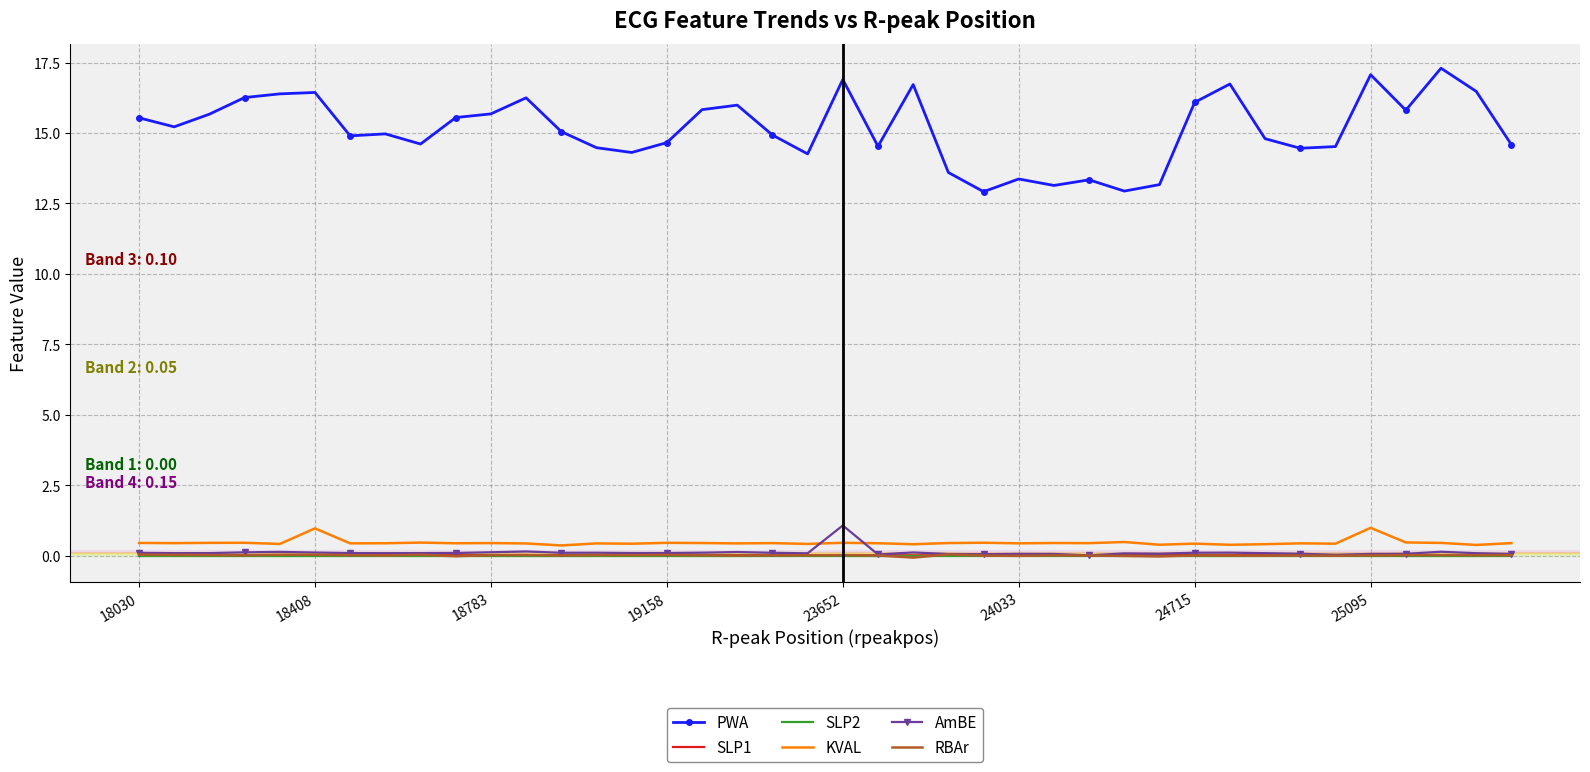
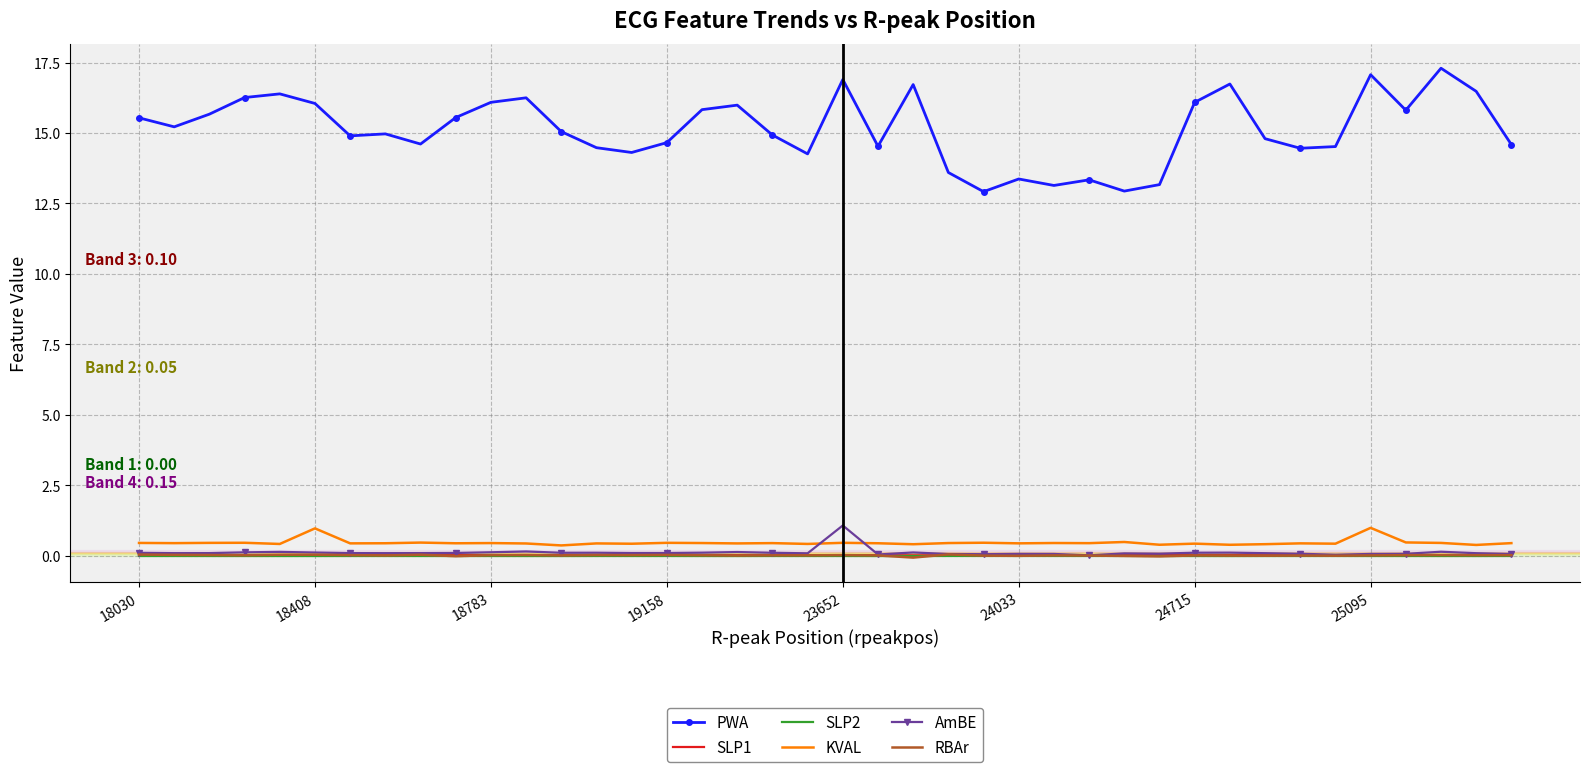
  {
    "PWA": {
      "18030": 15.5,
-     "18408": 16.4,
-     "18783": 15.7,
+     "18408": 16.1,
+     "18783": 16.1,
      "19158": 14.7,
      "23652": 16.9,
      "24033": 13.4,
      "24715": 16.1,
      "25095": 17.1
    },
    "KVAL": {
      "18030": 0.5,
      "18408": 1.0,
      "18783": 0.5,
      "19158": 0.5,
      "23652": 0.5,
      "24033": 0.4,
      "24715": 0.4,
      "25095": 1.0
    },
    "AmBE": {
      "18783": 0.1,
      "23652": 1.1
    }
  }
